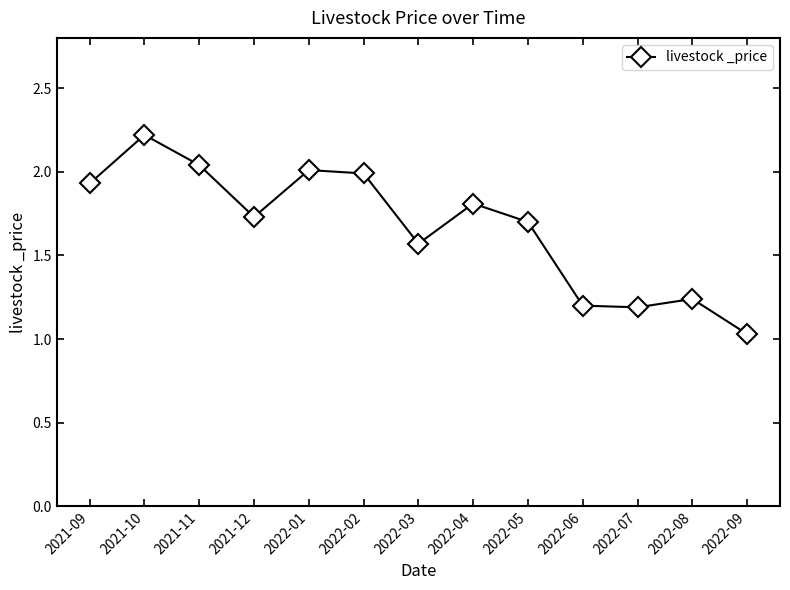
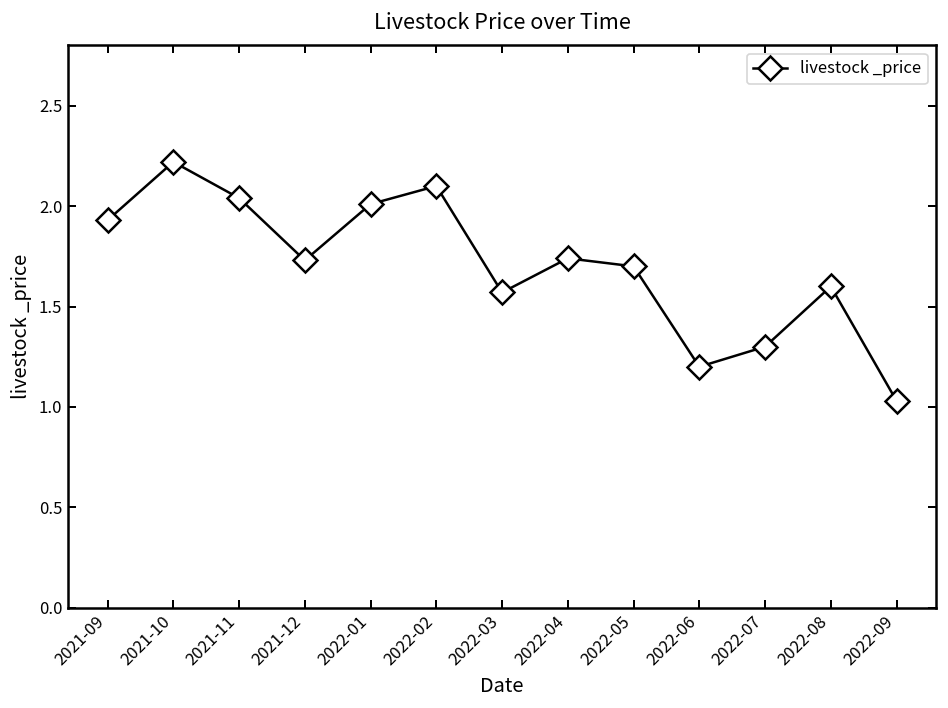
  {
    "2021-09": 1.93,
    "2021-10": 2.22,
    "2021-11": 2.04,
    "2021-12": 1.73,
    "2022-01": 2.01,
-   "2022-02": 1.99,
+   "2022-02": 2.10,
    "2022-03": 1.57,
-   "2022-04": 1.81,
+   "2022-04": 1.74,
    "2022-05": 1.70,
    "2022-06": 1.20,
-   "2022-07": 1.19,
-   "2022-08": 1.24,
+   "2022-07": 1.30,
+   "2022-08": 1.60,
    "2022-09": 1.03
  }
